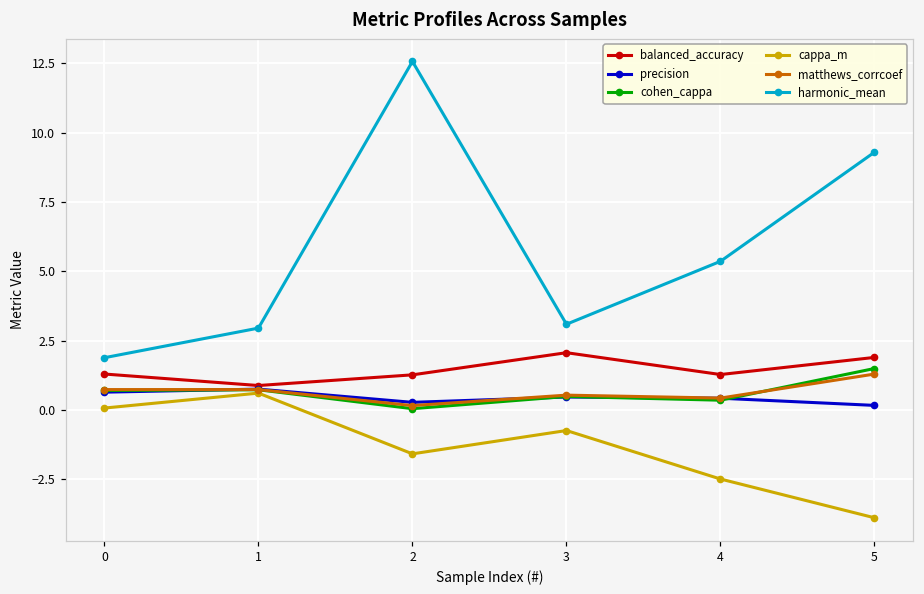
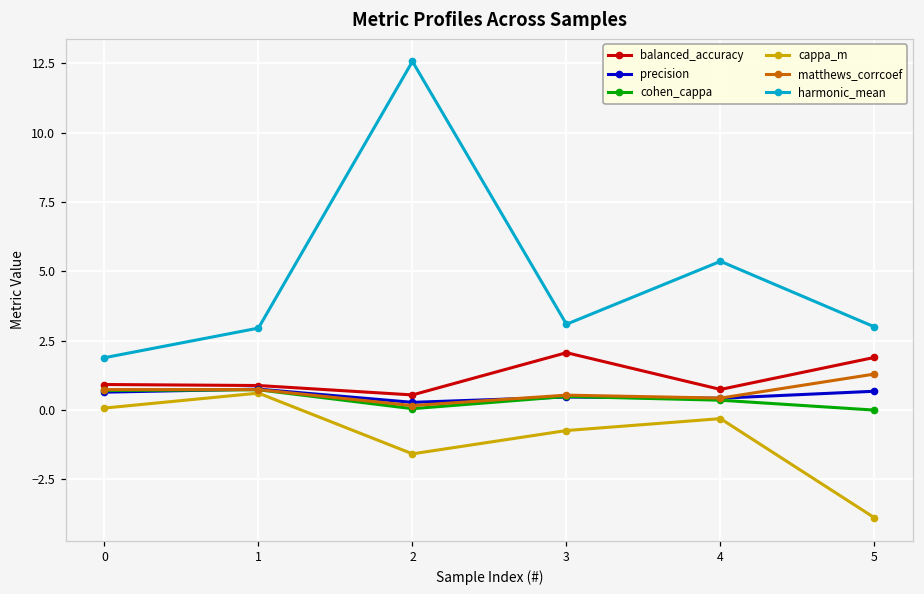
  {
    "balanced_accuracy": {
-     "0": 1.3,
+     "0": 0.9,
      "1": 0.9,
-     "2": 1.3,
+     "2": 0.5,
      "3": 2.1,
-     "4": 1.3,
+     "4": 0.7,
      "5": 1.9
    },
    "precision": {
      "2": 0.3,
-     "5": 0.2
+     "5": 0.7
    },
    "cohen_cappa": {
      "2": 0.1,
-     "5": 1.5
+     "5": 0.0
    },
    "cappa_m": {
      "0": 0.1,
      "1": 0.6,
      "2": -1.6,
      "3": -0.7,
-     "4": -2.5,
+     "4": -0.3,
      "5": -3.9
    },
    "matthews_corrcoef": {
      "2": 0.2,
      "5": 1.3
    },
    "harmonic_mean": {
      "0": 1.9,
      "1": 3.0,
      "2": 12.6,
      "3": 3.1,
      "4": 5.4,
-     "5": 9.3
+     "5": 3.0
    }
  }
